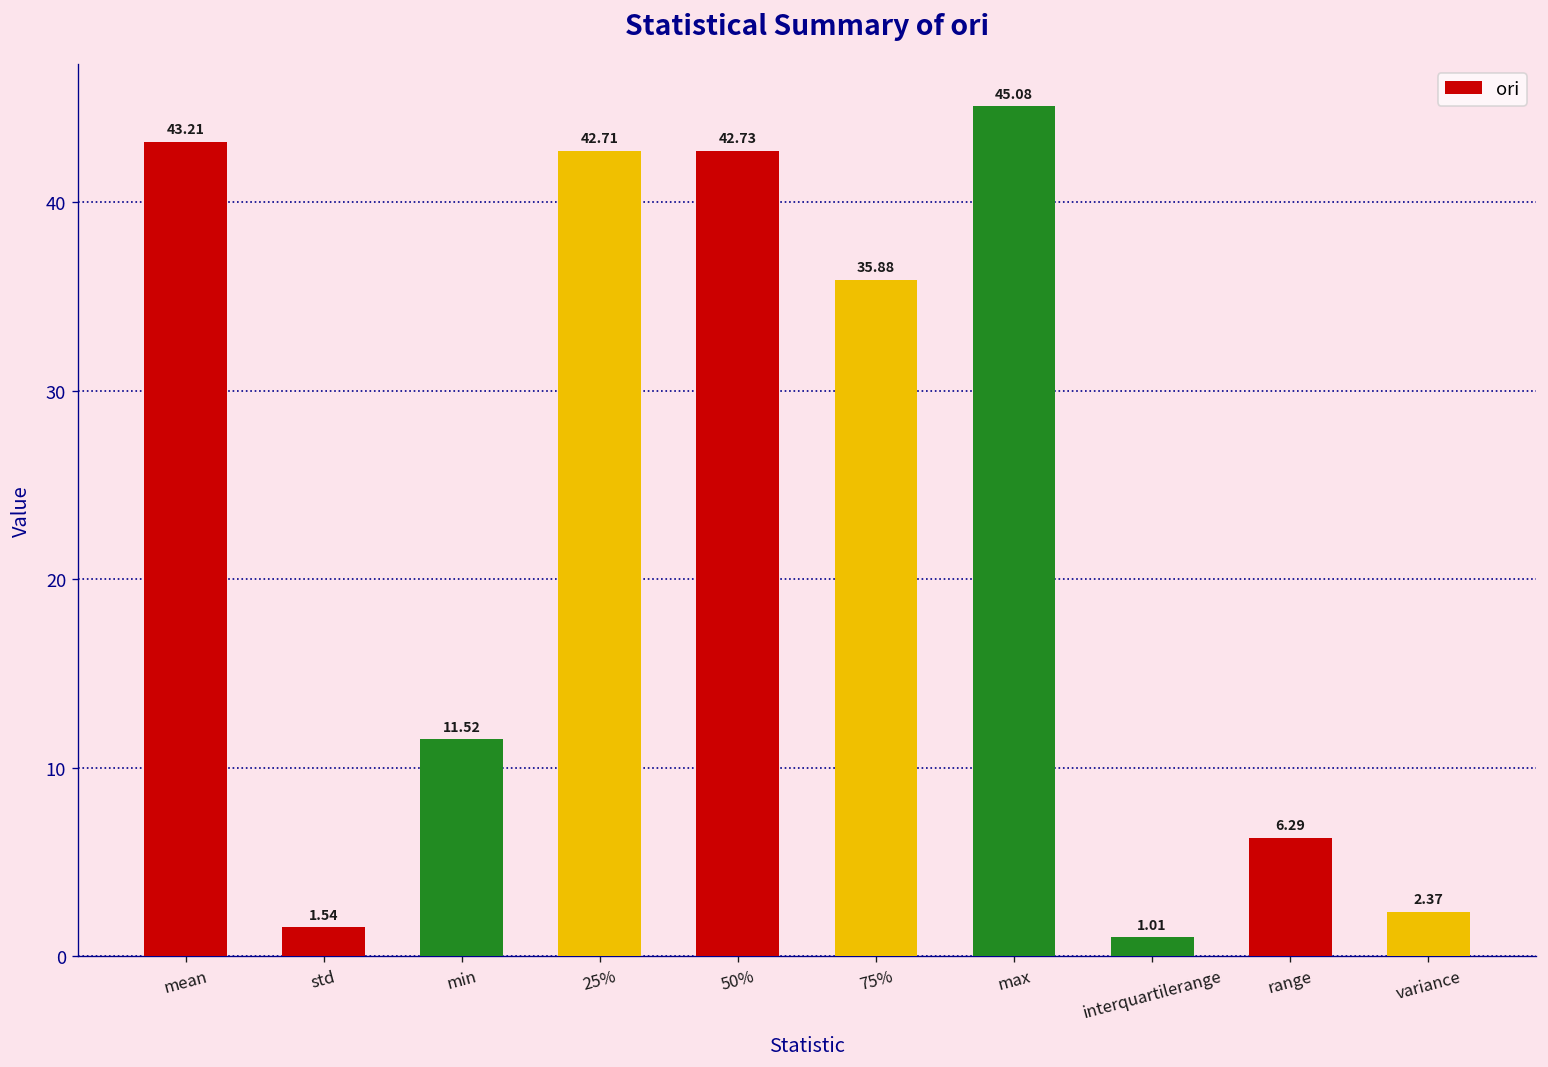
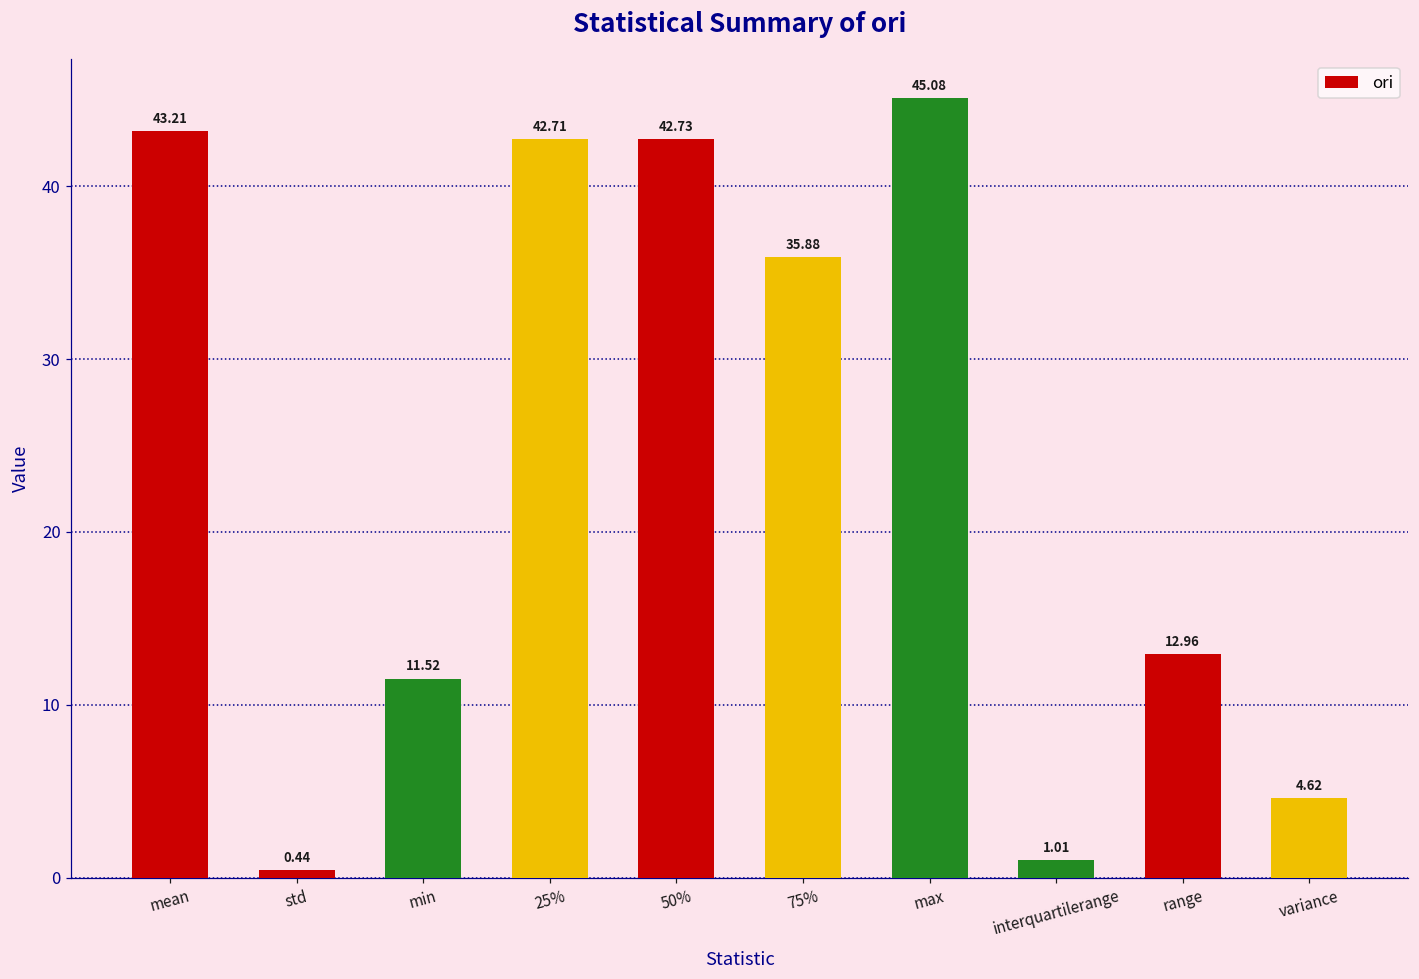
  {
    "mean": 43.21,
-   "std": 1.54,
+   "std": 0.44,
    "min": 11.52,
    "25%": 42.71,
    "50%": 42.73,
    "75%": 35.88,
    "max": 45.08,
    "interquartilerange": 1.01,
-   "range": 6.29,
-   "variance": 2.37
+   "range": 12.96,
+   "variance": 4.62
  }
